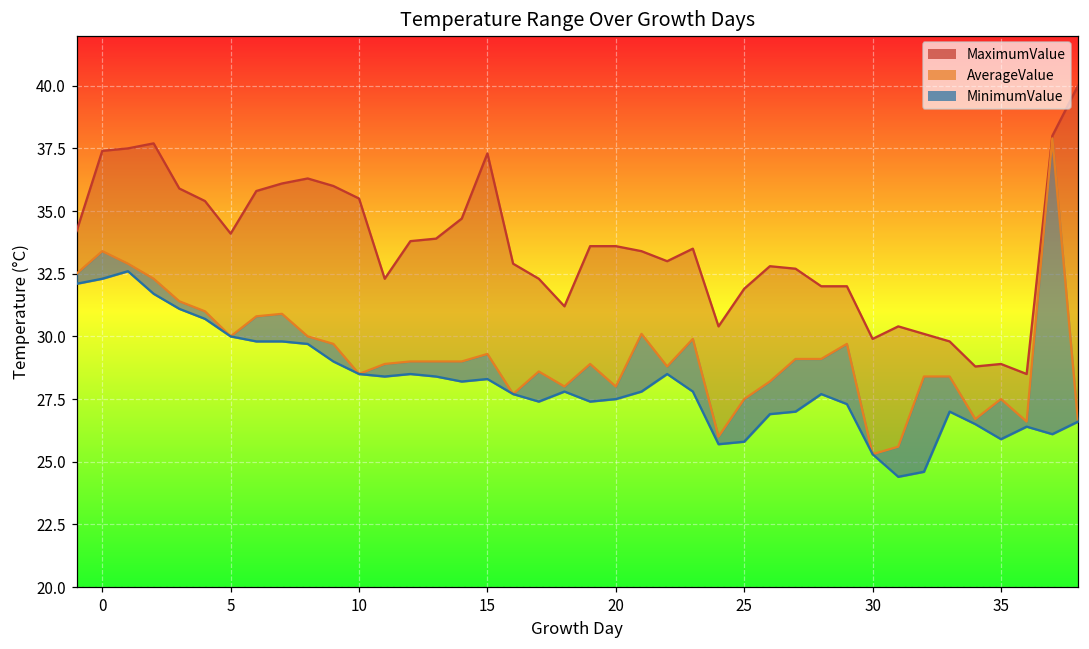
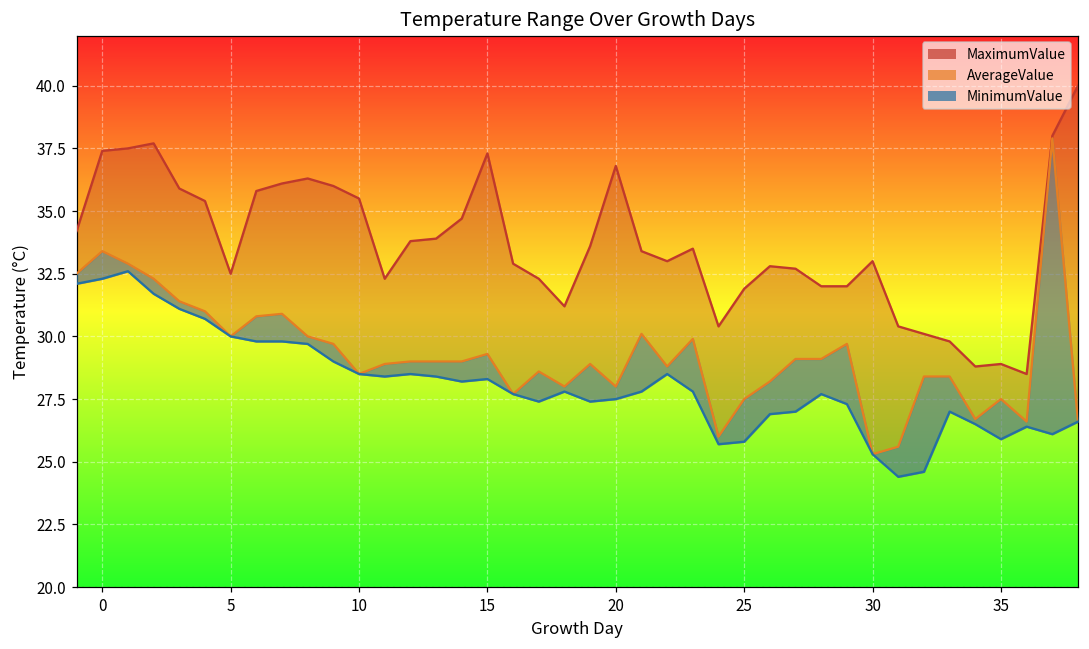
  {
    "MaximumValue": {
      "0": 37.4,
-     "5": 34.1,
+     "5": 32.5,
      "10": 35.5,
      "15": 37.3,
-     "20": 33.6,
+     "20": 36.8,
      "25": 31.9,
-     "30": 29.9,
+     "30": 33.0,
      "35": 28.9
    }
  }
